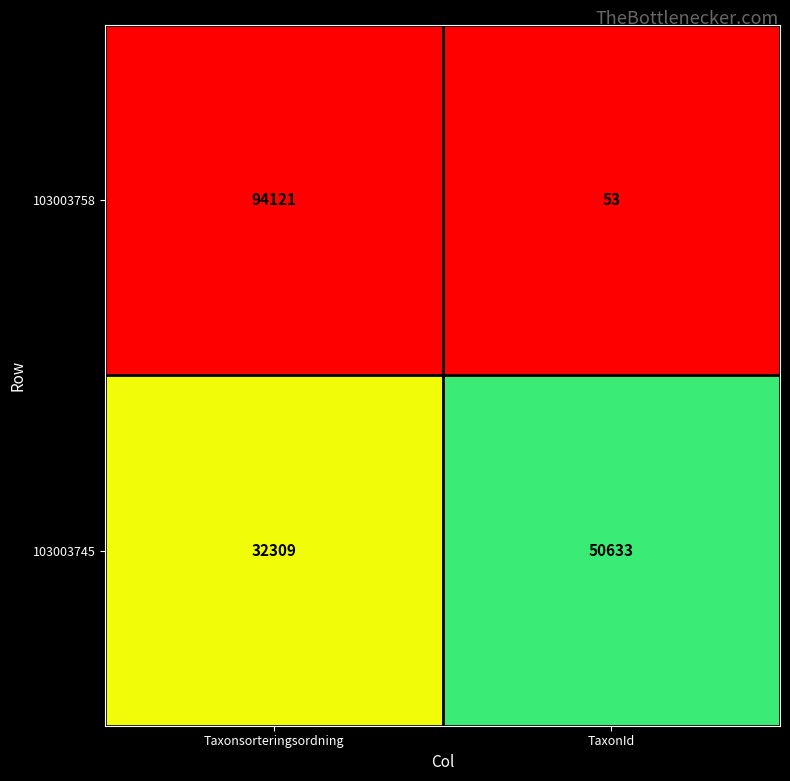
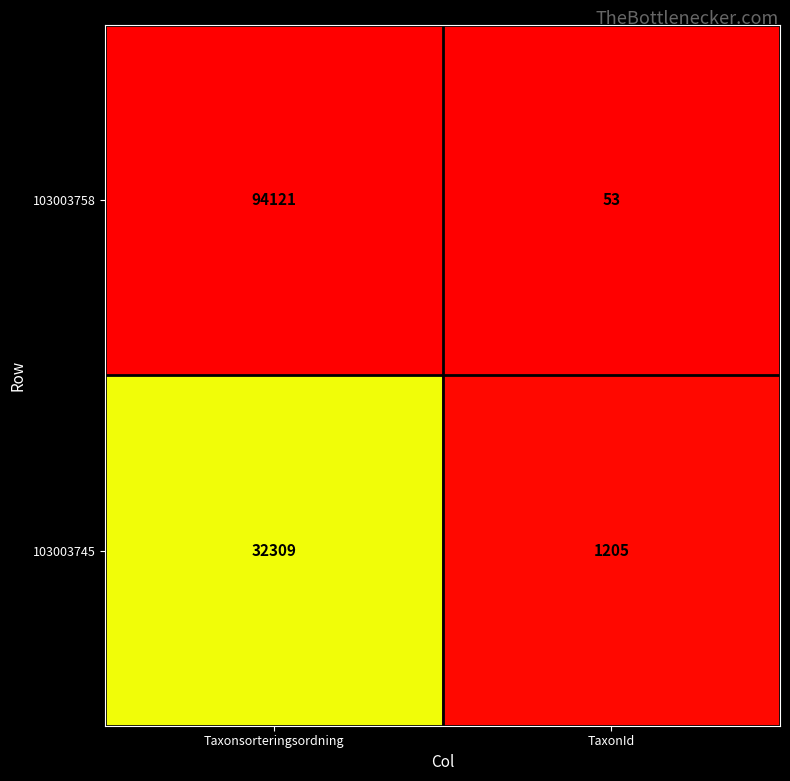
  {
    "103003758": {
      "Taxonsorteringsordning": 94121,
      "TaxonId": 53
    },
    "103003745": {
      "Taxonsorteringsordning": 32309,
-     "TaxonId": 50633
+     "TaxonId": 1205
    }
  }
